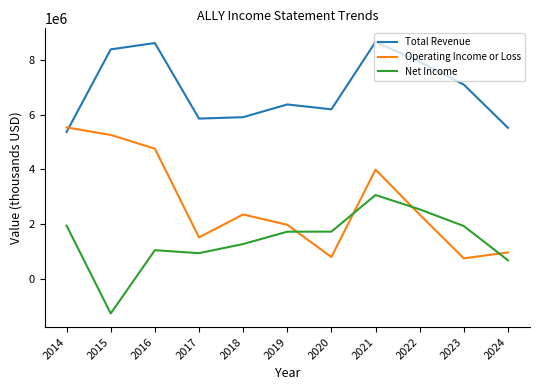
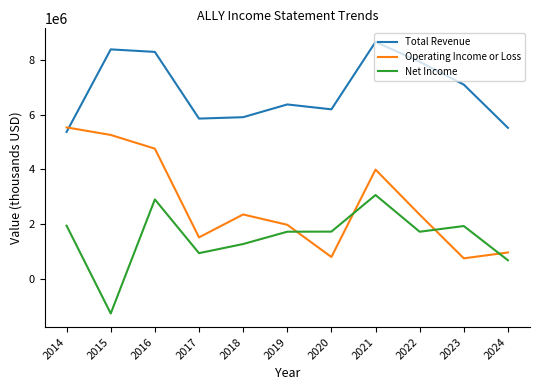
  {
    "Total Revenue": {
      "2014": 5400000,
      "2015": 8400000,
-     "2016": 8600000,
+     "2016": 8300000,
      "2017": 5900000,
      "2018": 5900000,
      "2019": 6400000,
      "2020": 6200000,
      "2023": 7100000,
      "2024": 5500000
    },
    "Operating Income or Loss": {
      "2014": 5500000,
      "2015": 5300000,
      "2016": 4800000,
      "2017": 1500000,
      "2018": 2300000,
      "2019": 2000000,
      "2020": 800000,
      "2021": 4000000,
      "2022": 2300000,
      "2023": 700000,
      "2024": 1000000
    },
    "Net Income": {
      "2014": 1900000,
      "2015": -1300000,
-     "2016": 1000000,
+     "2016": 2900000,
      "2017": 900000,
      "2018": 1300000,
      "2019": 1700000,
      "2020": 1700000,
      "2021": 3100000,
-     "2022": 2500000,
+     "2022": 1700000,
      "2023": 1900000,
      "2024": 700000
    }
  }
